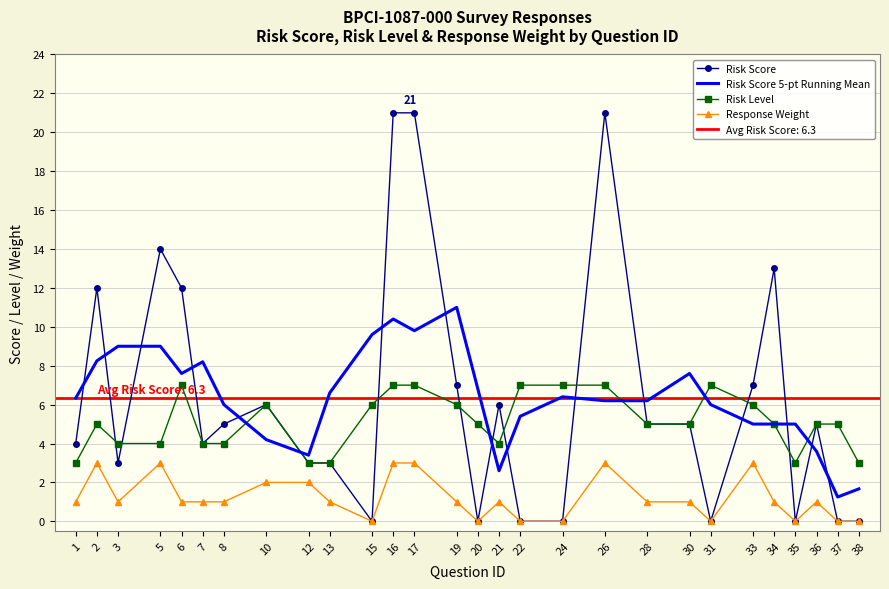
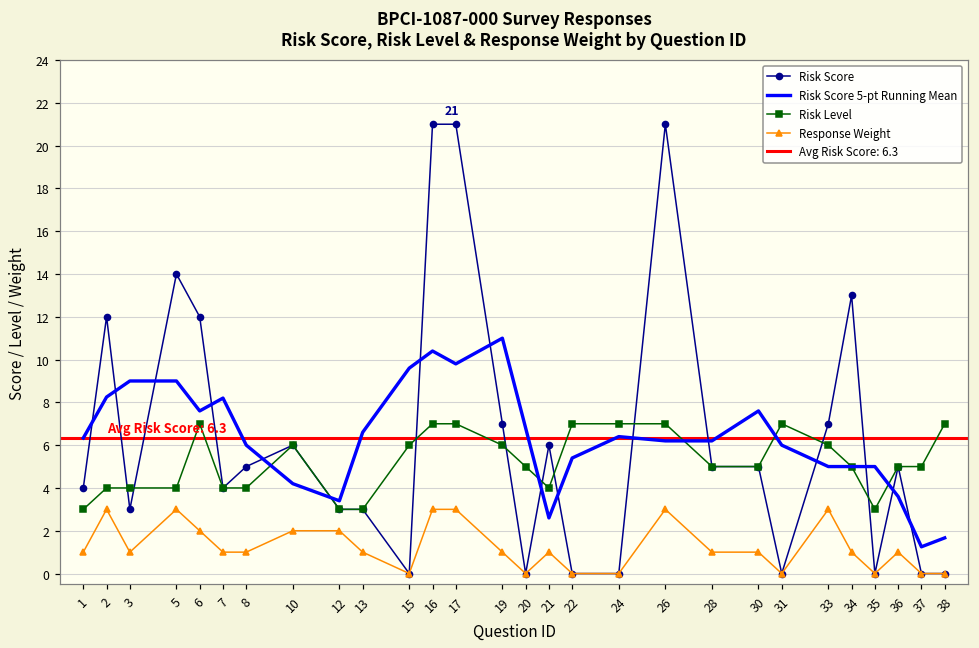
  {
    "Risk Score": {
      "17": 21
    },
    "Risk Score 5-pt Running Mean": {
      "1": 6.3,
      "2": 8.3,
      "3": 9,
      "5": 9,
      "6": 7.6,
      "7": 8.2,
      "8": 6,
      "10": 4.2,
      "12": 3.4,
      "13": 6.6,
      "15": 9.6,
      "16": 10.4,
      "17": 9.8,
      "19": 11,
      "20": 6.8,
      "21": 2.6,
      "22": 5.4,
      "24": 6.4,
      "26": 6.2,
      "28": 6.2,
      "30": 7.6,
      "31": 6,
      "33": 5,
      "35": 5,
      "36": 3.6,
      "37": 1.3,
      "38": 1.7
    },
    "Risk Level": {
      "1": 3,
-     "2": 5,
+     "2": 4,
      "3": 4,
      "5": 4,
      "8": 4,
      "15": 6,
      "16": 7,
      "17": 7,
      "19": 6,
      "20": 5,
      "21": 4,
      "22": 7,
      "24": 7,
      "26": 7,
      "31": 7,
      "33": 6,
      "35": 3,
      "37": 5,
-     "38": 3
+     "38": 7
    },
    "Response Weight": {
      "1": 1,
      "2": 3,
      "3": 1,
      "5": 3,
-     "6": 1,
+     "6": 2,
      "7": 1,
      "8": 1,
      "10": 2,
      "12": 2,
      "13": 1,
      "16": 3,
      "17": 3,
      "19": 1,
      "21": 1,
      "26": 3,
      "28": 1,
      "30": 1,
      "33": 3,
      "34": 1,
      "36": 1
    }
  }
